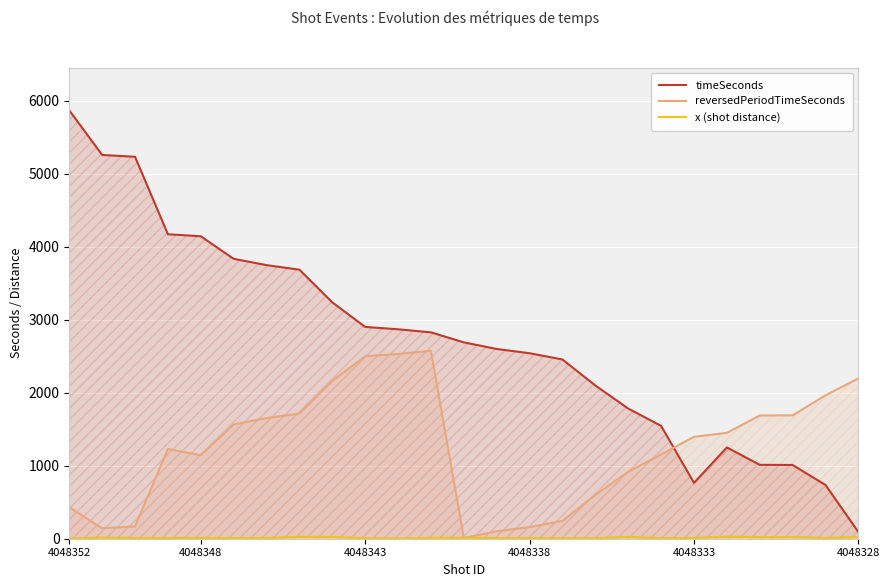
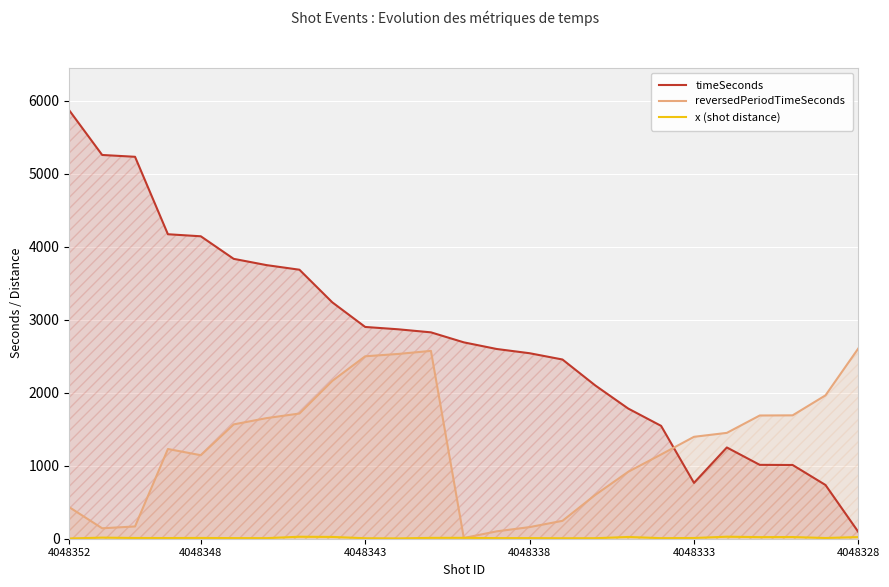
  {
    "timeSeconds": {
      "4048352": 5900,
      "4048348": 4100,
      "4048343": 2900,
      "4048338": 2500,
      "4048333": 800,
      "4048328": 100
    },
    "reversedPeriodTimeSeconds": {
      "4048352": 400,
      "4048348": 1100,
      "4048343": 2500,
      "4048338": 200,
      "4048333": 1400,
-     "4048328": 2200
+     "4048328": 2600
    },
    "x (shot distance)": {
      "4048352": 0,
      "4048348": 0,
      "4048343": 0,
      "4048338": 0,
      "4048333": 0,
      "4048328": 0
    }
  }
